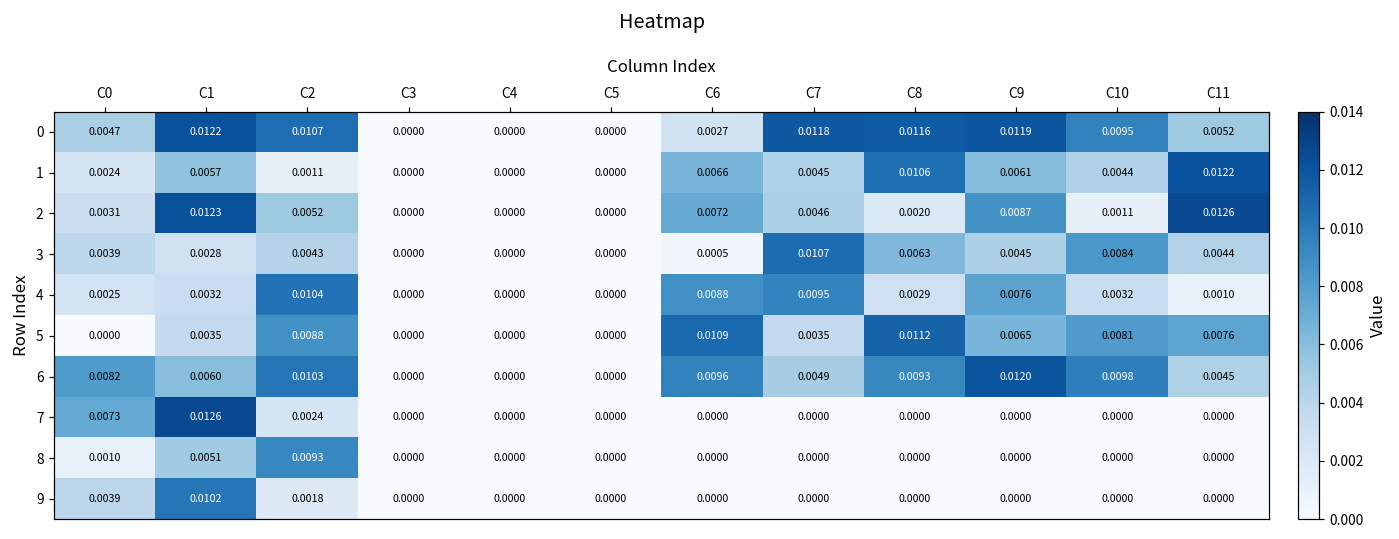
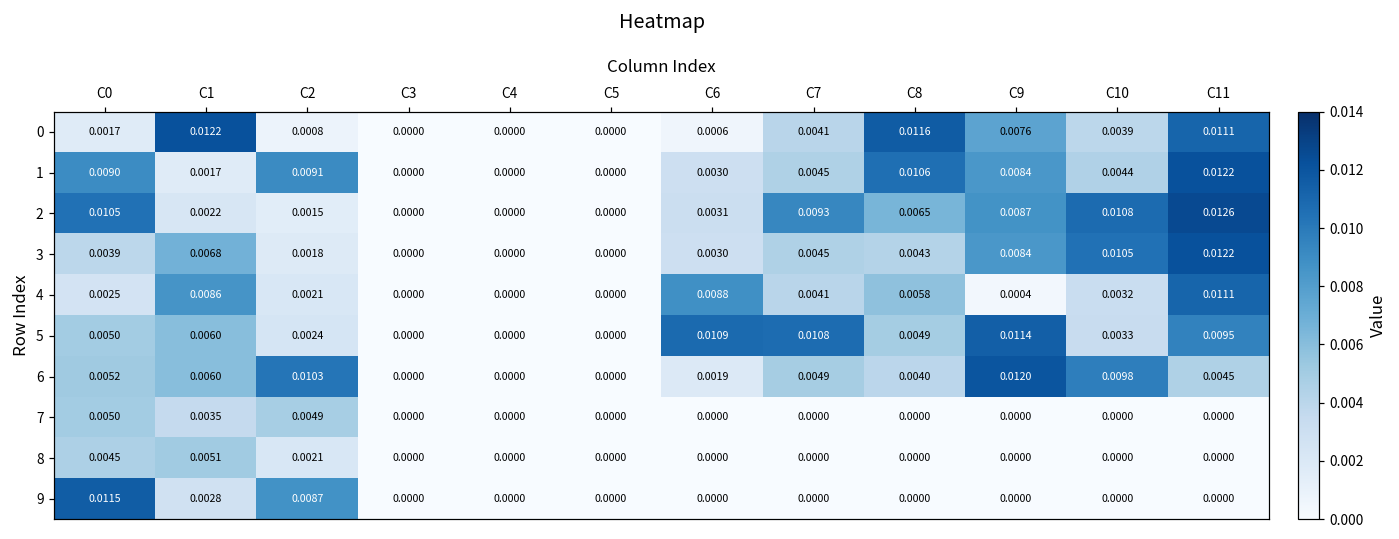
  {
    "0": {
-     "C0": 0.0047,
+     "C0": 0.0017,
      "C1": 0.0122,
-     "C2": 0.0107,
+     "C2": 0.0008,
      "C3": 0.0000,
      "C4": 0.0000,
      "C5": 0.0000,
-     "C6": 0.0027,
-     "C7": 0.0118,
+     "C6": 0.0006,
+     "C7": 0.0041,
      "C8": 0.0116,
-     "C9": 0.0119,
-     "C10": 0.0095,
-     "C11": 0.0052
+     "C9": 0.0076,
+     "C10": 0.0039,
+     "C11": 0.0111
    },
    "1": {
-     "C0": 0.0024,
-     "C1": 0.0057,
-     "C2": 0.0011,
+     "C0": 0.0090,
+     "C1": 0.0017,
+     "C2": 0.0091,
      "C3": 0.0000,
      "C4": 0.0000,
      "C5": 0.0000,
-     "C6": 0.0066,
+     "C6": 0.0030,
      "C7": 0.0045,
      "C8": 0.0106,
-     "C9": 0.0061,
+     "C9": 0.0084,
      "C10": 0.0044,
      "C11": 0.0122
    },
    "2": {
-     "C0": 0.0031,
-     "C1": 0.0123,
-     "C2": 0.0052,
+     "C0": 0.0105,
+     "C1": 0.0022,
+     "C2": 0.0015,
      "C3": 0.0000,
      "C4": 0.0000,
      "C5": 0.0000,
-     "C6": 0.0072,
-     "C7": 0.0046,
-     "C8": 0.0020,
+     "C6": 0.0031,
+     "C7": 0.0093,
+     "C8": 0.0065,
      "C9": 0.0087,
-     "C10": 0.0011,
+     "C10": 0.0108,
      "C11": 0.0126
    },
    "3": {
      "C0": 0.0039,
-     "C1": 0.0028,
-     "C2": 0.0043,
+     "C1": 0.0068,
+     "C2": 0.0018,
      "C3": 0.0000,
      "C4": 0.0000,
      "C5": 0.0000,
-     "C6": 0.0005,
-     "C7": 0.0107,
-     "C8": 0.0063,
-     "C9": 0.0045,
-     "C10": 0.0084,
-     "C11": 0.0044
+     "C6": 0.0030,
+     "C7": 0.0045,
+     "C8": 0.0043,
+     "C9": 0.0084,
+     "C10": 0.0105,
+     "C11": 0.0122
    },
    "4": {
      "C0": 0.0025,
-     "C1": 0.0032,
-     "C2": 0.0104,
+     "C1": 0.0086,
+     "C2": 0.0021,
      "C3": 0.0000,
      "C4": 0.0000,
      "C5": 0.0000,
      "C6": 0.0088,
-     "C7": 0.0095,
-     "C8": 0.0029,
-     "C9": 0.0076,
+     "C7": 0.0041,
+     "C8": 0.0058,
+     "C9": 0.0004,
      "C10": 0.0032,
-     "C11": 0.0010
+     "C11": 0.0111
    },
    "5": {
-     "C0": 0.0000,
-     "C1": 0.0035,
-     "C2": 0.0088,
+     "C0": 0.0050,
+     "C1": 0.0060,
+     "C2": 0.0024,
      "C3": 0.0000,
      "C4": 0.0000,
      "C5": 0.0000,
      "C6": 0.0109,
-     "C7": 0.0035,
-     "C8": 0.0112,
-     "C9": 0.0065,
-     "C10": 0.0081,
-     "C11": 0.0076
+     "C7": 0.0108,
+     "C8": 0.0049,
+     "C9": 0.0114,
+     "C10": 0.0033,
+     "C11": 0.0095
    },
    "6": {
-     "C0": 0.0082,
+     "C0": 0.0052,
      "C1": 0.0060,
      "C2": 0.0103,
      "C3": 0.0000,
      "C4": 0.0000,
      "C5": 0.0000,
-     "C6": 0.0096,
+     "C6": 0.0019,
      "C7": 0.0049,
-     "C8": 0.0093,
+     "C8": 0.0040,
      "C9": 0.0120,
      "C10": 0.0098,
      "C11": 0.0045
    },
    "7": {
-     "C0": 0.0073,
-     "C1": 0.0126,
-     "C2": 0.0024,
+     "C0": 0.0050,
+     "C1": 0.0035,
+     "C2": 0.0049,
      "C3": 0.0000,
      "C4": 0.0000,
      "C5": 0.0000,
      "C6": 0.0000,
      "C7": 0.0000,
      "C8": 0.0000,
      "C9": 0.0000,
      "C10": 0.0000,
      "C11": 0.0000
    },
    "8": {
-     "C0": 0.0010,
+     "C0": 0.0045,
      "C1": 0.0051,
-     "C2": 0.0093,
+     "C2": 0.0021,
      "C3": 0.0000,
      "C4": 0.0000,
      "C5": 0.0000,
      "C6": 0.0000,
      "C7": 0.0000,
      "C8": 0.0000,
      "C9": 0.0000,
      "C10": 0.0000,
      "C11": 0.0000
    },
    "9": {
-     "C0": 0.0039,
-     "C1": 0.0102,
-     "C2": 0.0018,
+     "C0": 0.0115,
+     "C1": 0.0028,
+     "C2": 0.0087,
      "C3": 0.0000,
      "C4": 0.0000,
      "C5": 0.0000,
      "C6": 0.0000,
      "C7": 0.0000,
      "C8": 0.0000,
      "C9": 0.0000,
      "C10": 0.0000,
      "C11": 0.0000
    }
  }
